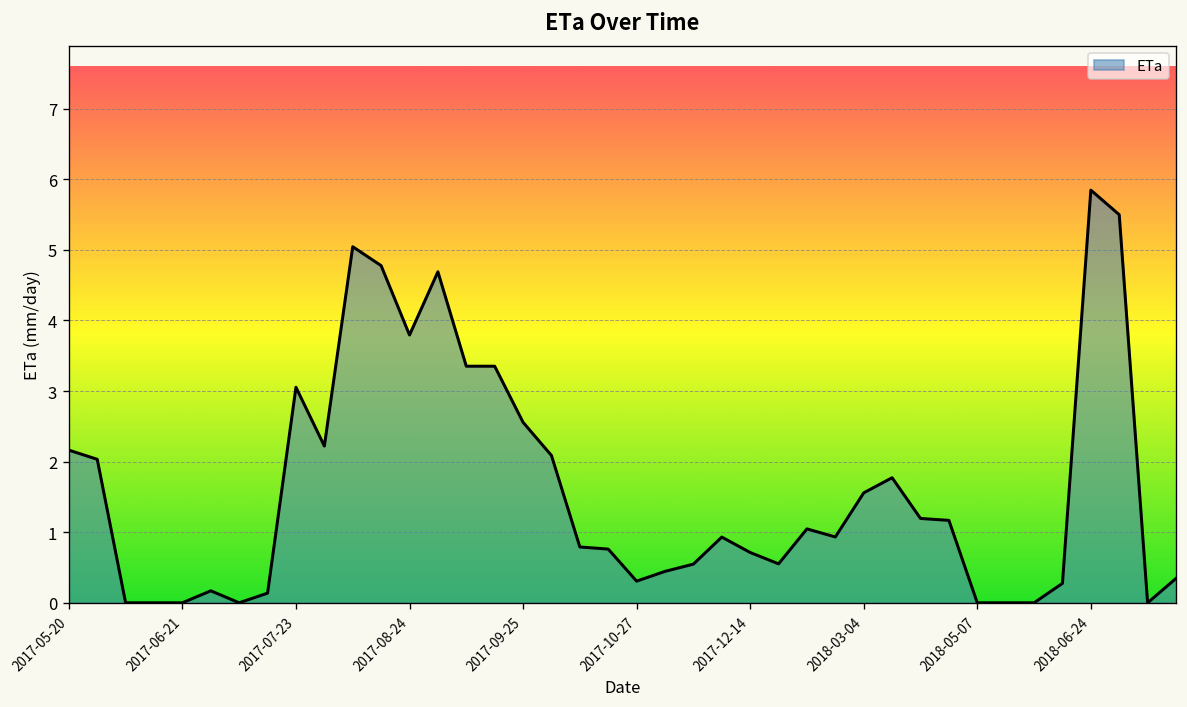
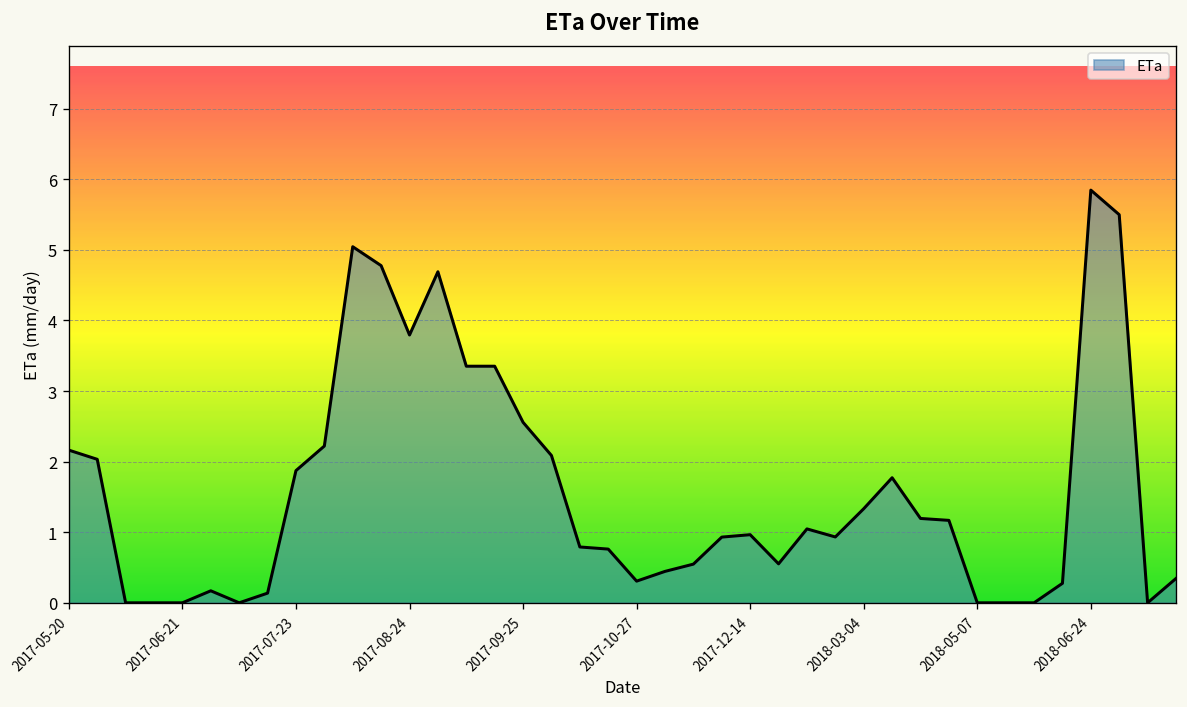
  {
    "2017-05-20": 2.2,
    "2017-06-21": 0.0,
-   "2017-07-23": 3.1,
+   "2017-07-23": 1.9,
    "2017-08-24": 3.8,
    "2017-09-25": 2.6,
    "2017-10-27": 0.3,
-   "2017-12-14": 0.7,
-   "2018-03-04": 1.6,
+   "2017-12-14": 1.0,
+   "2018-03-04": 1.3,
    "2018-05-07": 0.0,
    "2018-06-24": 5.8
  }
